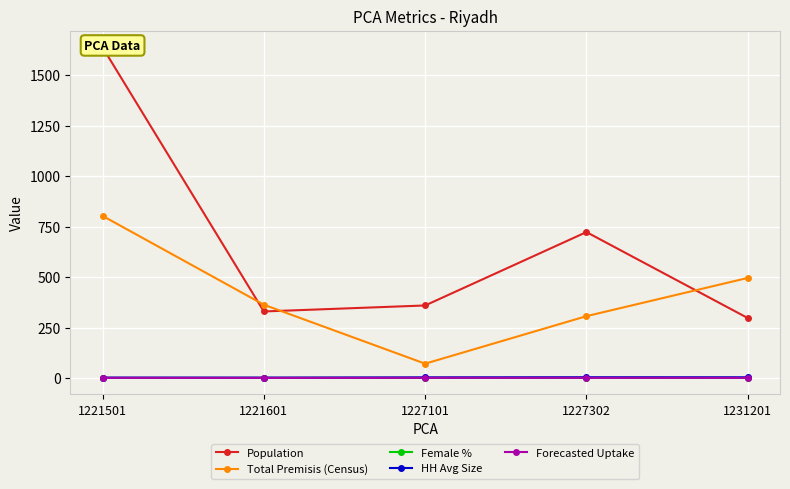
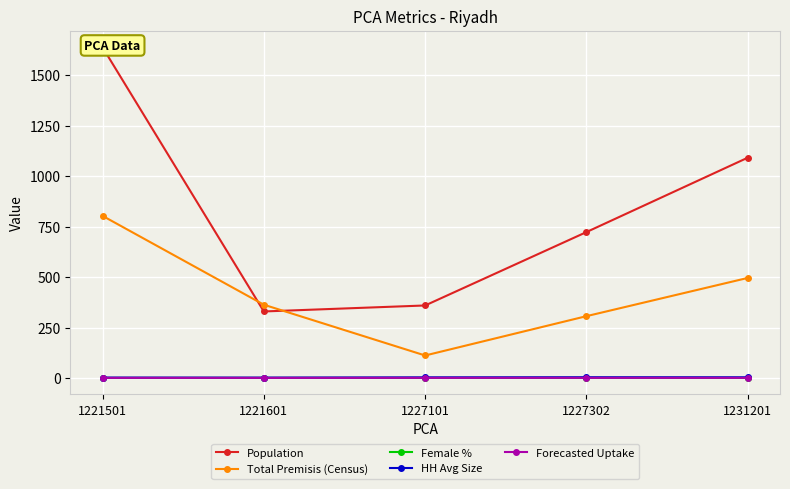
  {
    "Population": {
      "1221601": 330,
      "1227101": 360,
      "1227302": 720,
-     "1231201": 300
+     "1231201": 1090
    },
    "Total Premisis (Census)": {
      "1221501": 800,
      "1221601": 360,
-     "1227101": 70,
+     "1227101": 110,
      "1227302": 310,
      "1231201": 500
    },
    "Forecasted Uptake": {
      "1221501": 0,
      "1221601": 0,
      "1227101": 0,
      "1227302": 0,
      "1231201": 0
    }
  }
